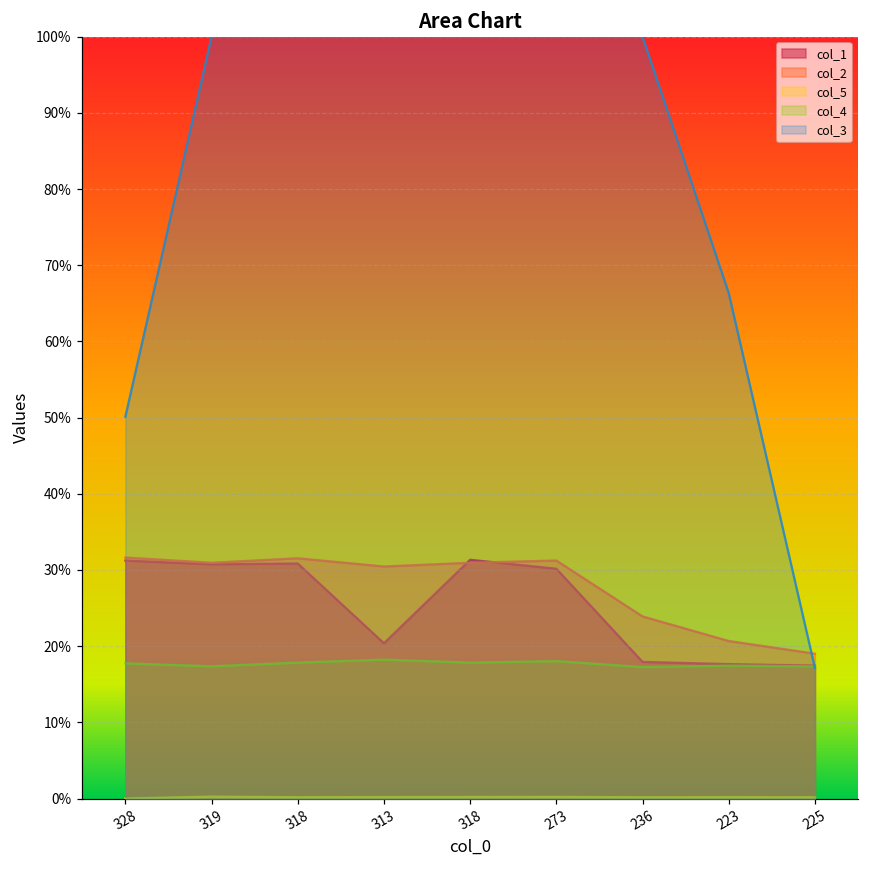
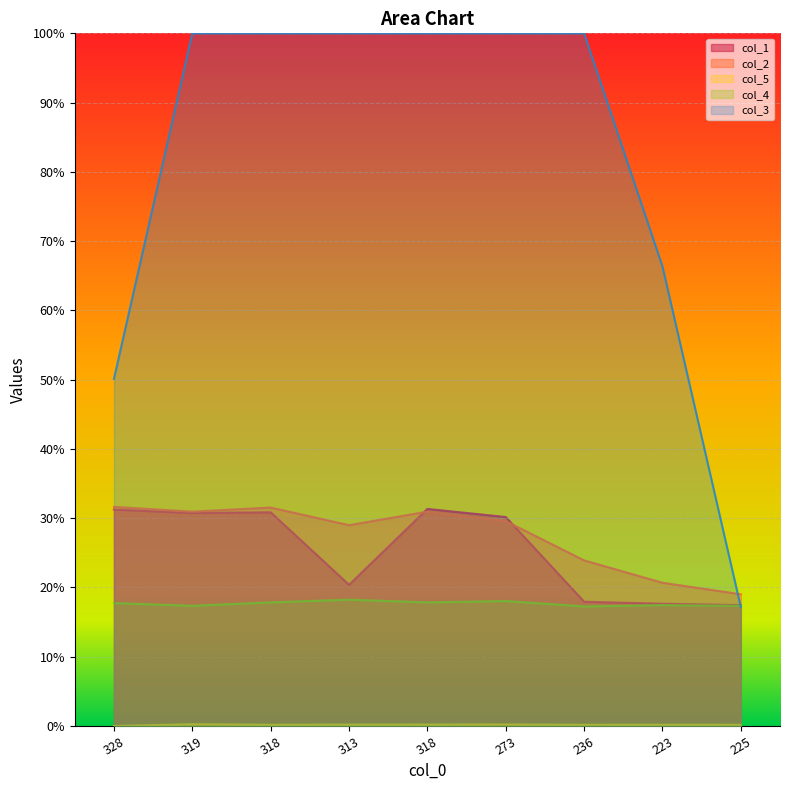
  {
    "col_1": {
      "328": "31%",
      "313": "20%",
      "273": "30%",
      "236": "18%"
    },
    "col_2": {
      "328": "32%",
-     "313": "30%",
-     "273": "31%",
+     "313": "29%",
+     "273": "30%",
      "236": "24%",
      "223": "21%",
      "225": "19%"
    },
    "col_3": {
      "328": "50%",
      "319": "100%",
      "313": "100%",
      "273": "100%",
      "236": "100%",
      "223": "66%"
    }
  }
